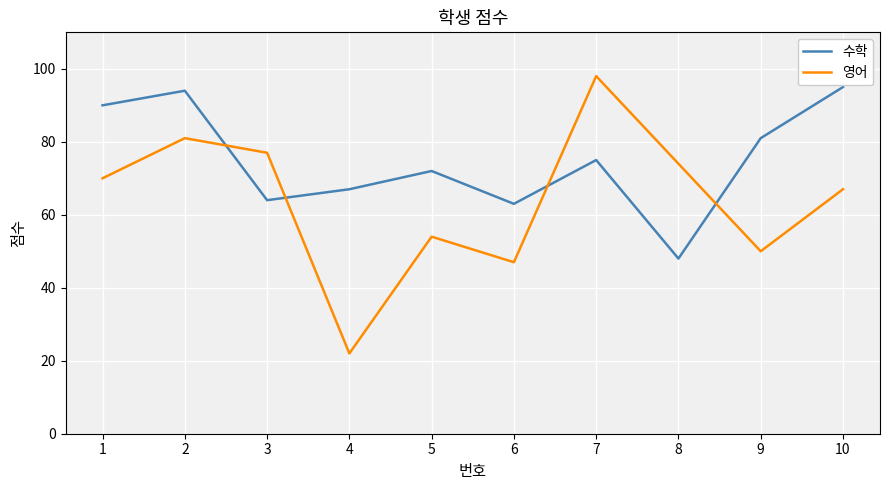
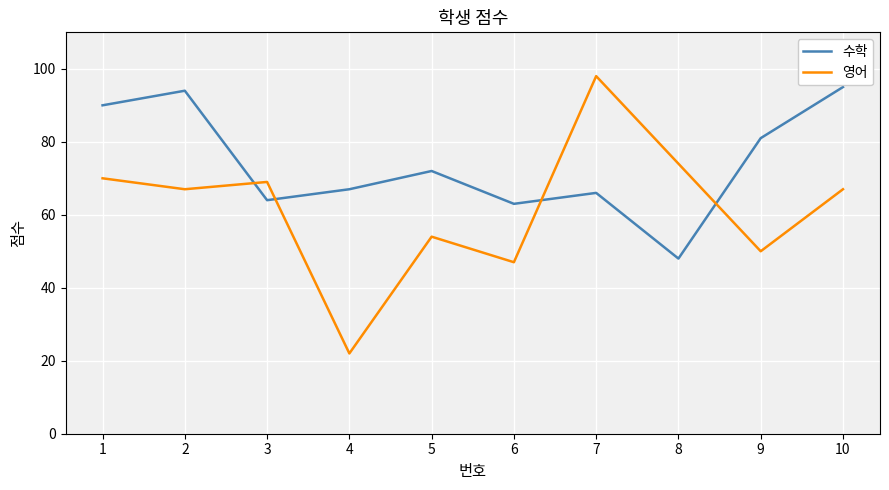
  {
    "수학": {
      "1": 90,
      "2": 94,
      "3": 64,
      "4": 67,
      "5": 72,
      "6": 63,
-     "7": 75,
+     "7": 66,
      "8": 48,
      "9": 81,
      "10": 95
    },
    "영어": {
      "1": 70,
-     "2": 81,
-     "3": 77,
+     "2": 67,
+     "3": 69,
      "4": 22,
      "5": 54,
      "6": 47,
      "7": 98,
      "8": 74,
      "9": 50,
      "10": 67
    }
  }
